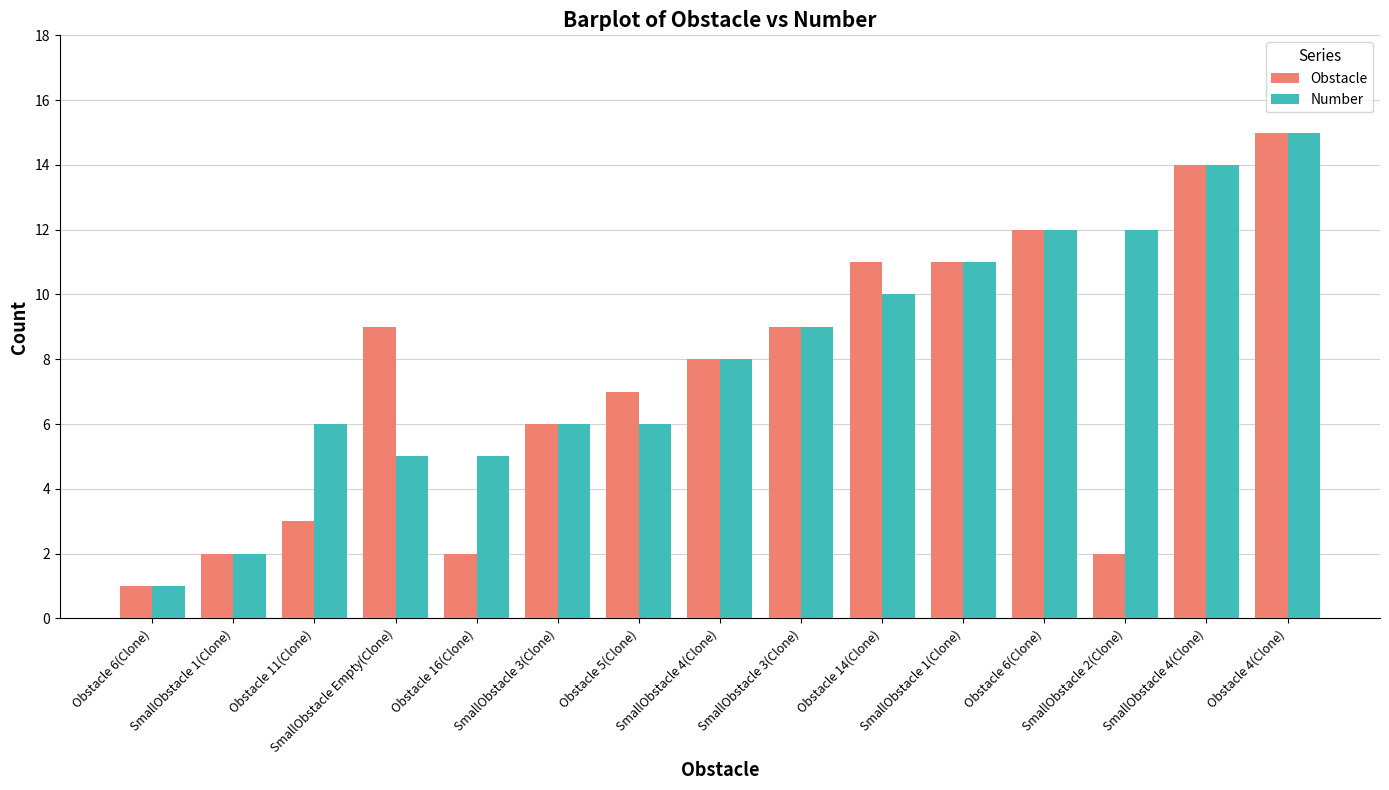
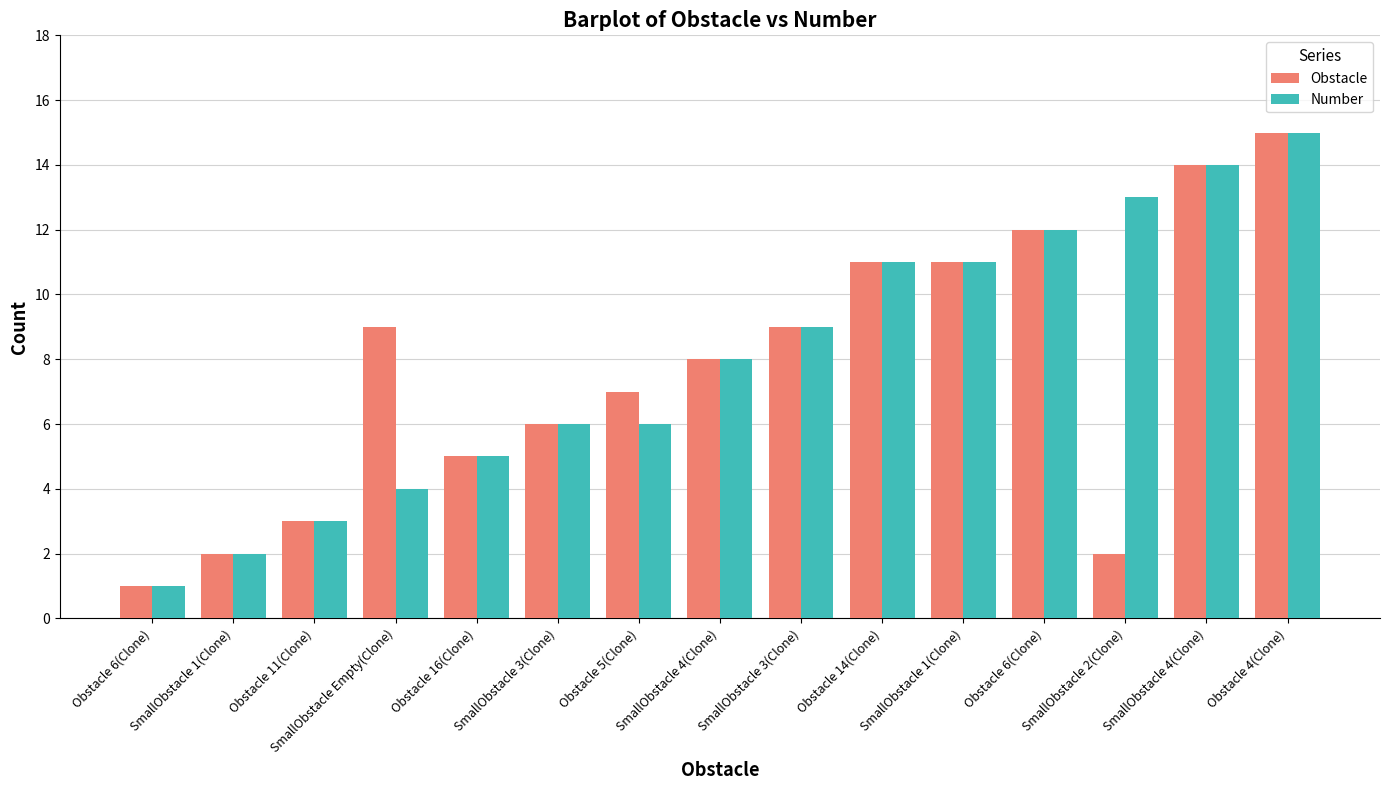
  {
    "Obstacle": {
      "Obstacle 11(Clone)": 3,
      "SmallObstacle Empty(Clone)": 9,
-     "Obstacle 16(Clone)": 2,
+     "Obstacle 16(Clone)": 5,
      "Obstacle 5(Clone)": 7,
      "Obstacle 14(Clone)": 11,
      "SmallObstacle 2(Clone)": 2,
      "Obstacle 4(Clone)": 15
    },
    "Number": {
-     "Obstacle 11(Clone)": 6,
-     "SmallObstacle Empty(Clone)": 5,
+     "Obstacle 11(Clone)": 3,
+     "SmallObstacle Empty(Clone)": 4,
      "Obstacle 16(Clone)": 5,
      "Obstacle 5(Clone)": 6,
-     "Obstacle 14(Clone)": 10,
-     "SmallObstacle 2(Clone)": 12,
+     "Obstacle 14(Clone)": 11,
+     "SmallObstacle 2(Clone)": 13,
      "Obstacle 4(Clone)": 15
    }
  }
